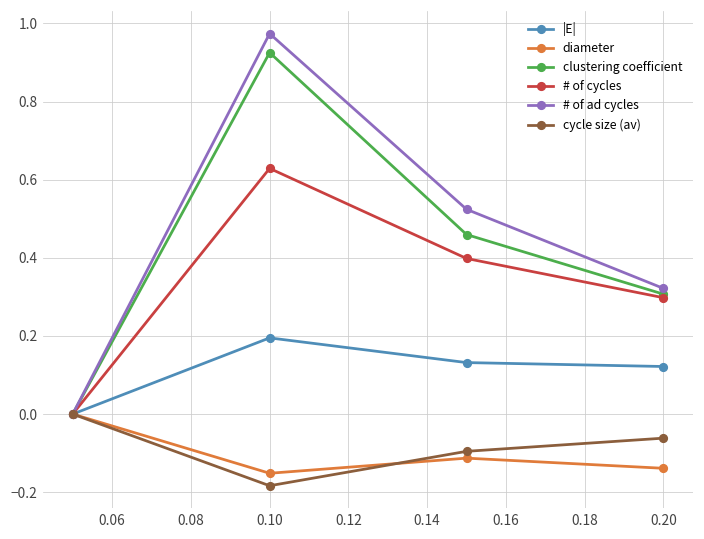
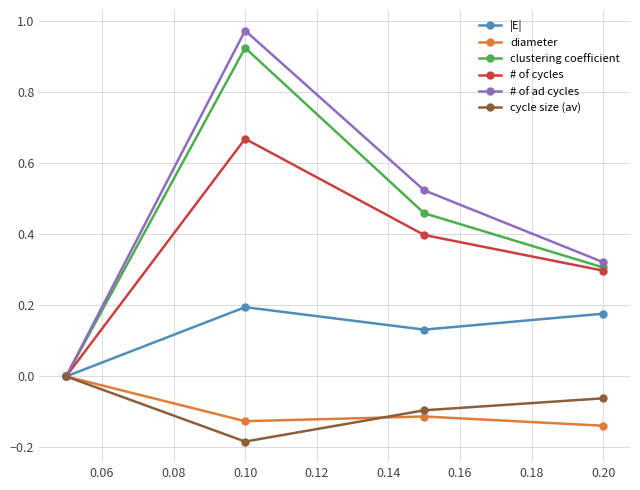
  {
    "|E|": {
      "0.10": 0.20,
-     "0.20": 0.12
+     "0.20": 0.18
    },
    "diameter": {
-     "0.10": -0.15,
+     "0.10": -0.13,
      "0.20": -0.14
    },
    "clustering coefficient": {
      "0.10": 0.93,
      "0.20": 0.31
    },
    "# of cycles": {
-     "0.10": 0.63,
+     "0.10": 0.67,
      "0.20": 0.30
    },
    "# of ad cycles": {
      "0.10": 0.97,
      "0.20": 0.32
    },
    "cycle size (av)": {
      "0.10": -0.18,
      "0.20": -0.06
    }
  }
